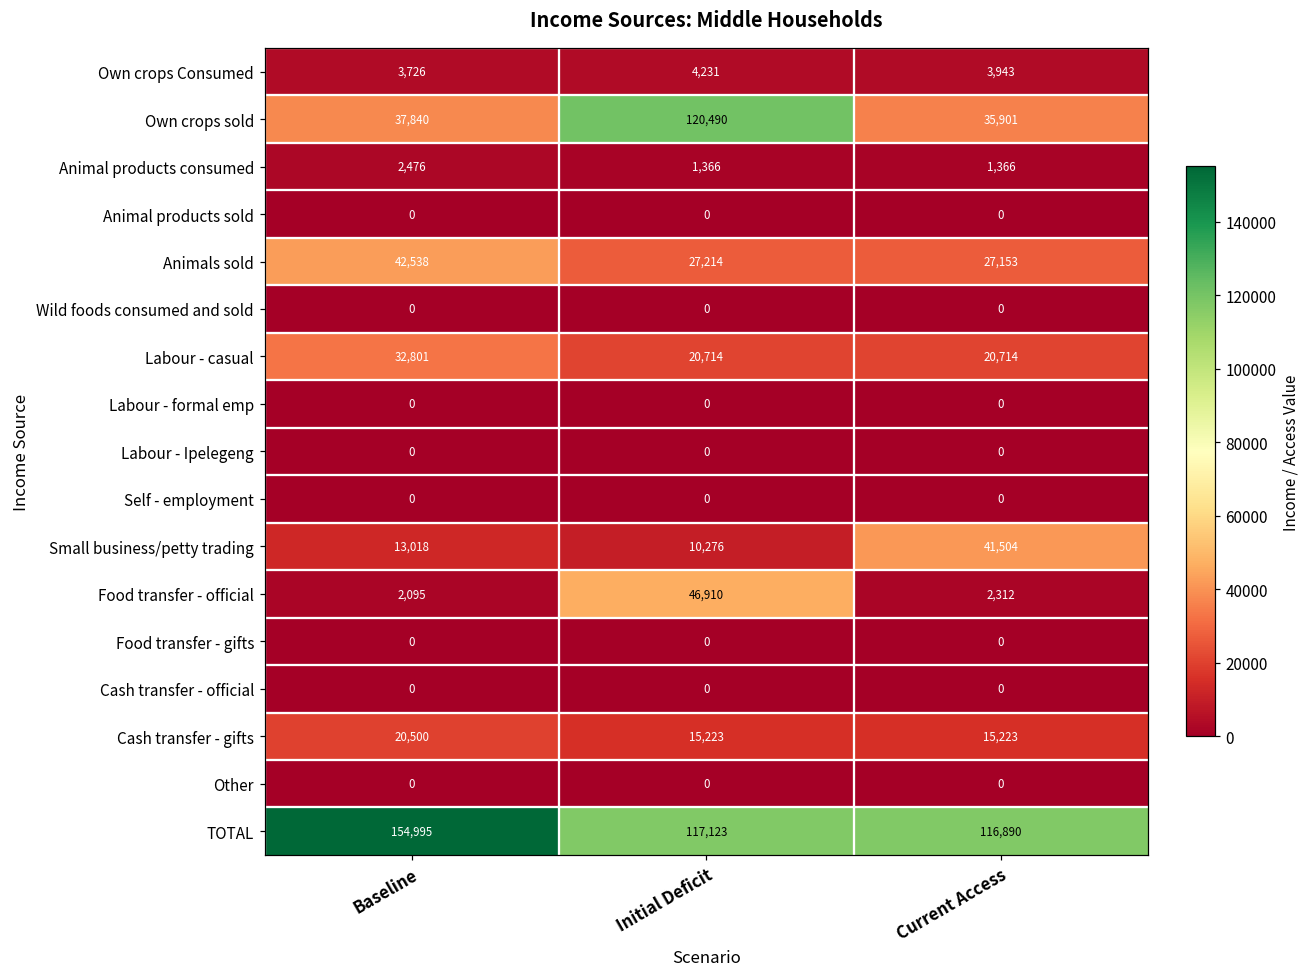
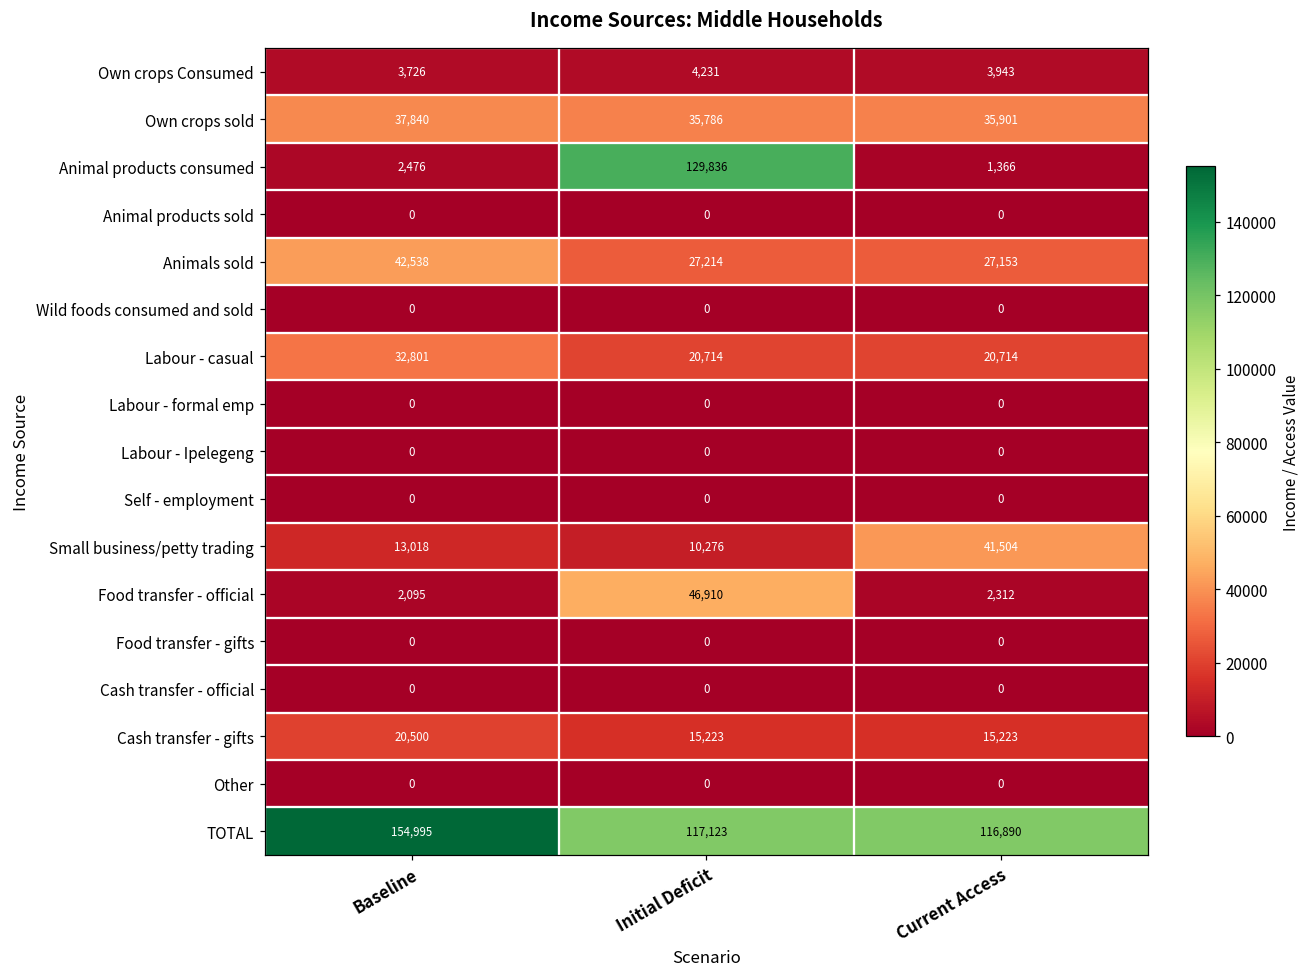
  {
    "Own crops Consumed": {
      "Baseline": "3,726",
      "Initial Deficit": "4,231",
      "Current Access": "3,943"
    },
    "Own crops sold": {
      "Baseline": "37,840",
-     "Initial Deficit": "120,490",
+     "Initial Deficit": "35,786",
      "Current Access": "35,901"
    },
    "Animal products consumed": {
      "Baseline": "2,476",
-     "Initial Deficit": "1,366",
+     "Initial Deficit": "129,836",
      "Current Access": "1,366"
    },
    "Animal products sold": {
      "Baseline": "0",
      "Initial Deficit": "0",
      "Current Access": "0"
    },
    "Animals sold": {
      "Baseline": "42,538",
      "Initial Deficit": "27,214",
      "Current Access": "27,153"
    },
    "Wild foods consumed and sold": {
      "Baseline": "0",
      "Initial Deficit": "0",
      "Current Access": "0"
    },
    "Labour - casual": {
      "Baseline": "32,801",
      "Initial Deficit": "20,714",
      "Current Access": "20,714"
    },
    "Labour - formal emp": {
      "Baseline": "0",
      "Initial Deficit": "0",
      "Current Access": "0"
    },
    "Labour - Ipelegeng": {
      "Baseline": "0",
      "Initial Deficit": "0",
      "Current Access": "0"
    },
    "Self - employment": {
      "Baseline": "0",
      "Initial Deficit": "0",
      "Current Access": "0"
    },
    "Small business/petty trading": {
      "Baseline": "13,018",
      "Initial Deficit": "10,276",
      "Current Access": "41,504"
    },
    "Food transfer - official": {
      "Baseline": "2,095",
      "Initial Deficit": "46,910",
      "Current Access": "2,312"
    },
    "Food transfer - gifts": {
      "Baseline": "0",
      "Initial Deficit": "0",
      "Current Access": "0"
    },
    "Cash transfer - official": {
      "Baseline": "0",
      "Initial Deficit": "0",
      "Current Access": "0"
    },
    "Cash transfer - gifts": {
      "Baseline": "20,500",
      "Initial Deficit": "15,223",
      "Current Access": "15,223"
    },
    "Other": {
      "Baseline": "0",
      "Initial Deficit": "0",
      "Current Access": "0"
    },
    "TOTAL": {
      "Baseline": "154,995",
      "Initial Deficit": "117,123",
      "Current Access": "116,890"
    }
  }
